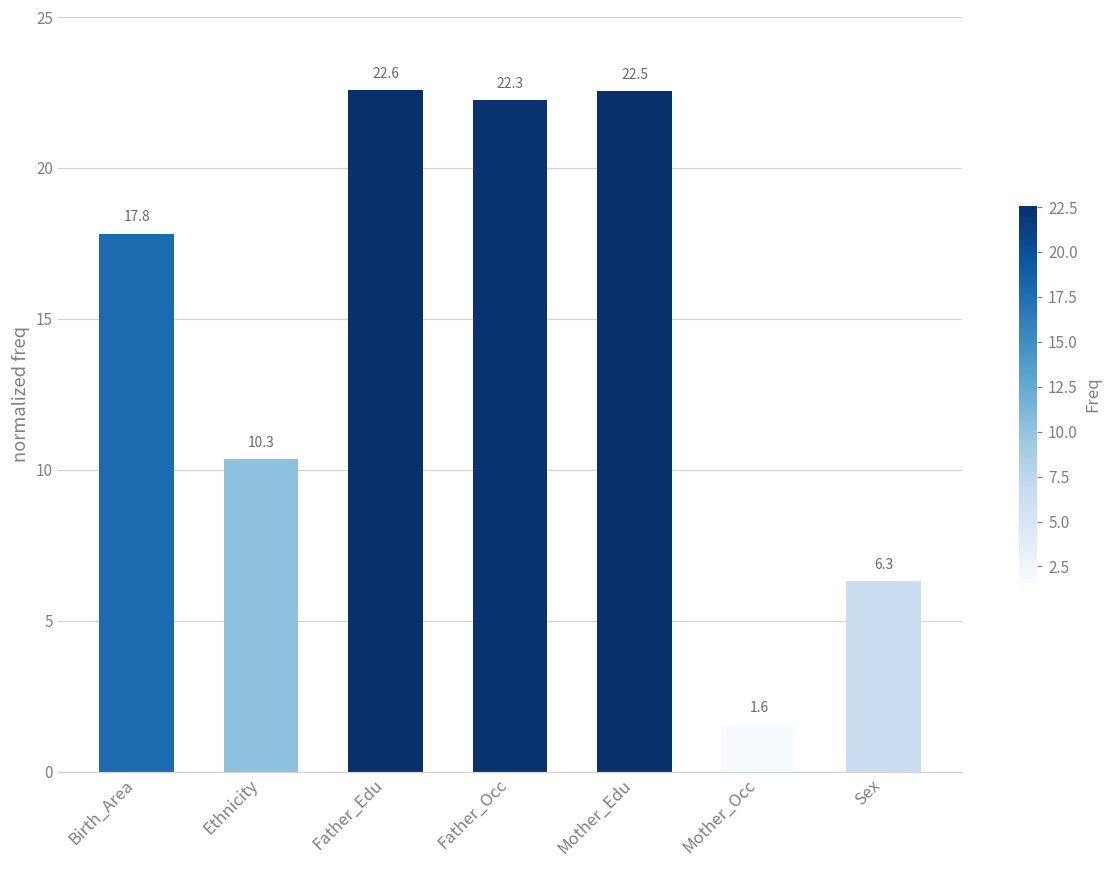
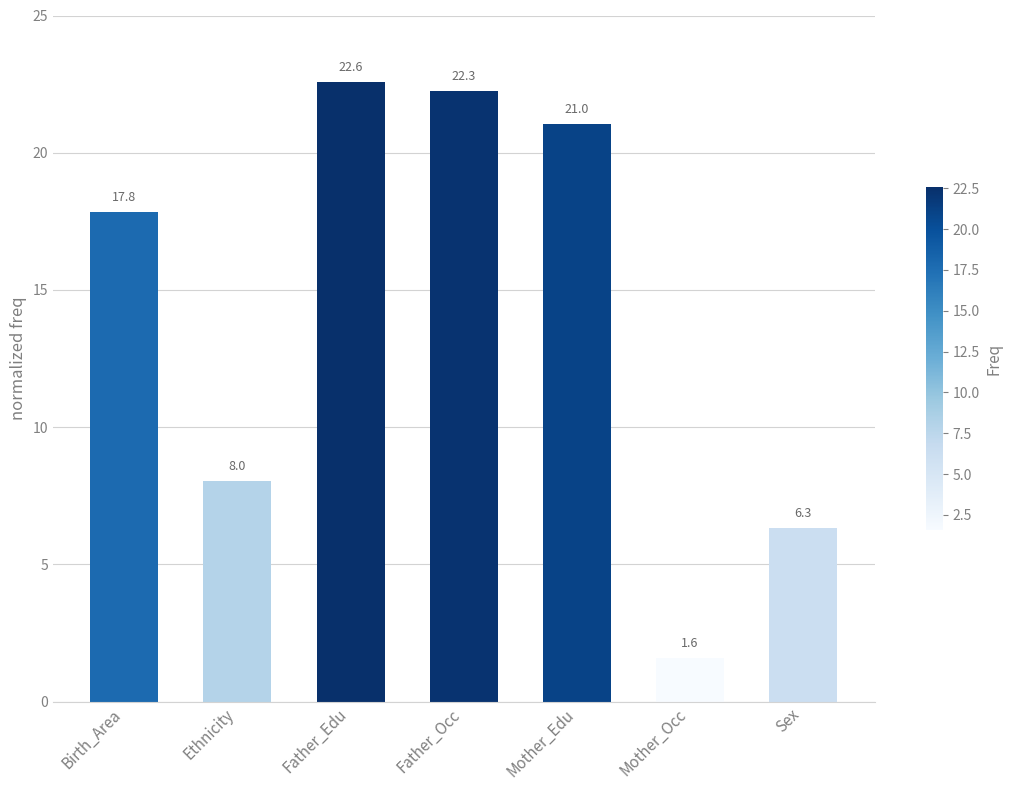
  {
    "Birth_Area": 17.8,
-   "Ethnicity": 10.3,
+   "Ethnicity": 8.0,
    "Father_Edu": 22.6,
    "Father_Occ": 22.3,
-   "Mother_Edu": 22.5,
+   "Mother_Edu": 21.0,
    "Mother_Occ": 1.6,
    "Sex": 6.3
  }
